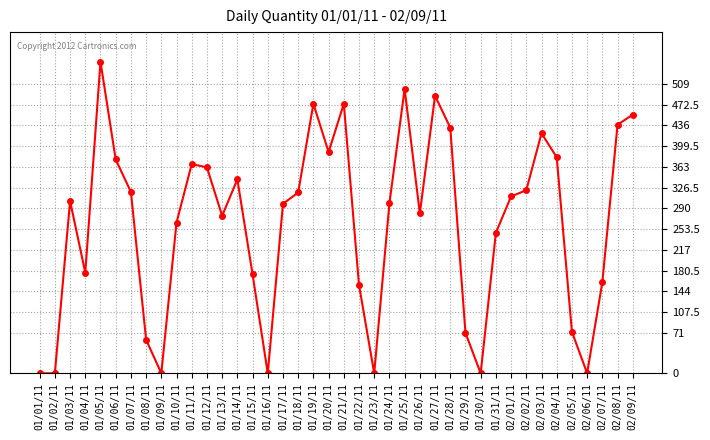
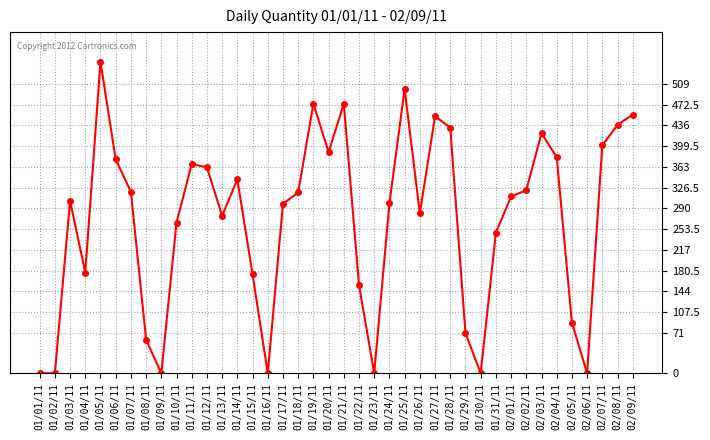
  {
    "01/01/11": 0,
    "01/02/11": 0,
    "01/03/11": 300,
    "01/04/11": 180,
    "01/06/11": 380,
    "01/07/11": 320,
    "01/08/11": 60,
    "01/09/11": 0,
    "01/10/11": 270,
    "01/11/11": 370,
    "01/12/11": 360,
    "01/13/11": 280,
    "01/14/11": 340,
    "01/15/11": 170,
    "01/16/11": 0,
    "01/17/11": 300,
    "01/18/11": 320,
    "01/19/11": 470,
    "01/20/11": 390,
    "01/21/11": 470,
    "01/22/11": 160,
    "01/23/11": 0,
    "01/24/11": 300,
    "01/25/11": 500,
    "01/26/11": 280,
-   "01/27/11": 490,
+   "01/27/11": 450,
    "01/28/11": 430,
    "01/29/11": 70,
    "01/30/11": 0,
    "01/31/11": 250,
    "02/01/11": 310,
    "02/02/11": 320,
    "02/03/11": 420,
    "02/04/11": 380,
-   "02/05/11": 70,
+   "02/05/11": 90,
    "02/06/11": 0,
-   "02/07/11": 160,
+   "02/07/11": 400,
    "02/08/11": 440,
    "02/09/11": 460
  }
